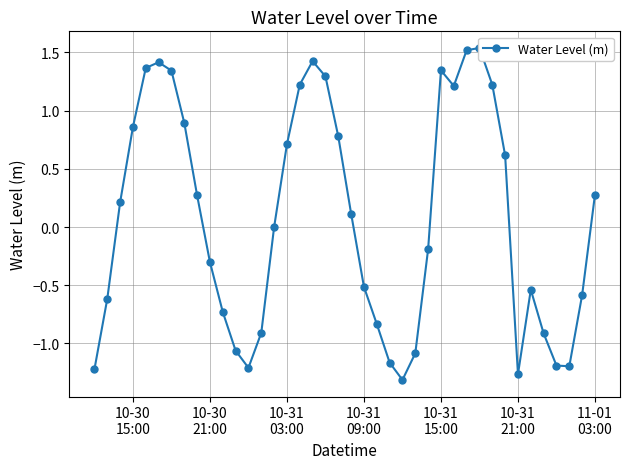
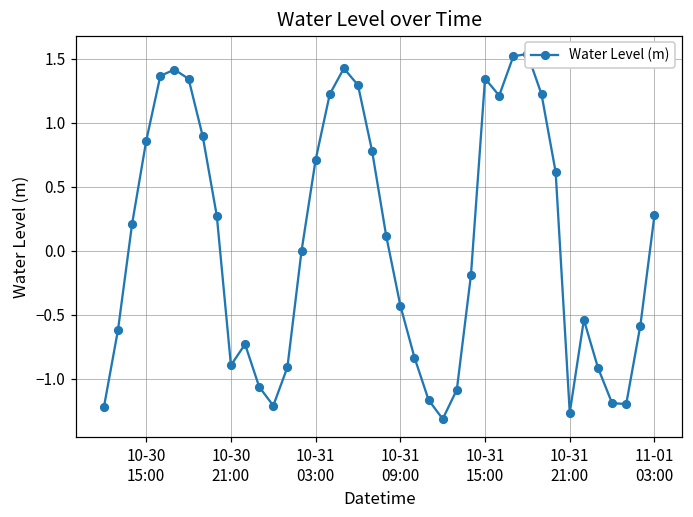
  {
    "10-30 15:00": 0.86,
-   "10-30 21:00": -0.30,
+   "10-30 21:00": -0.89,
    "10-31 03:00": 0.71,
-   "10-31 09:00": -0.51,
+   "10-31 09:00": -0.43,
    "10-31 15:00": 1.35,
    "10-31 21:00": -1.26,
    "11-01 03:00": 0.28
  }
